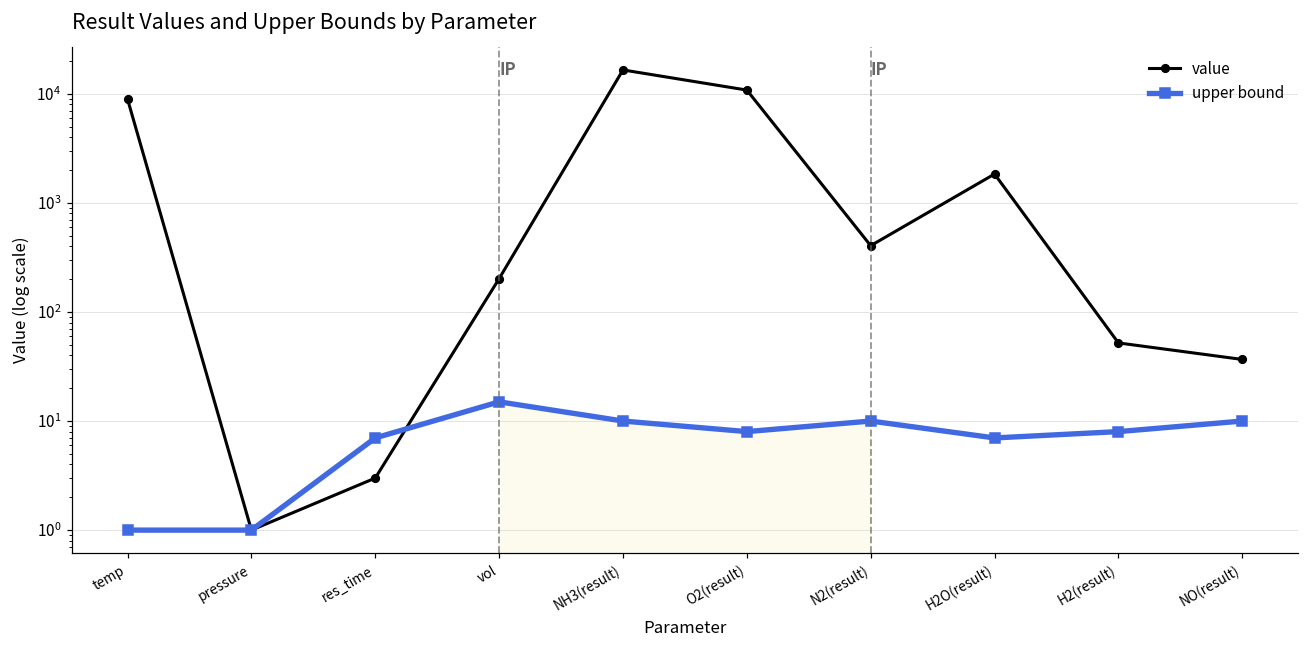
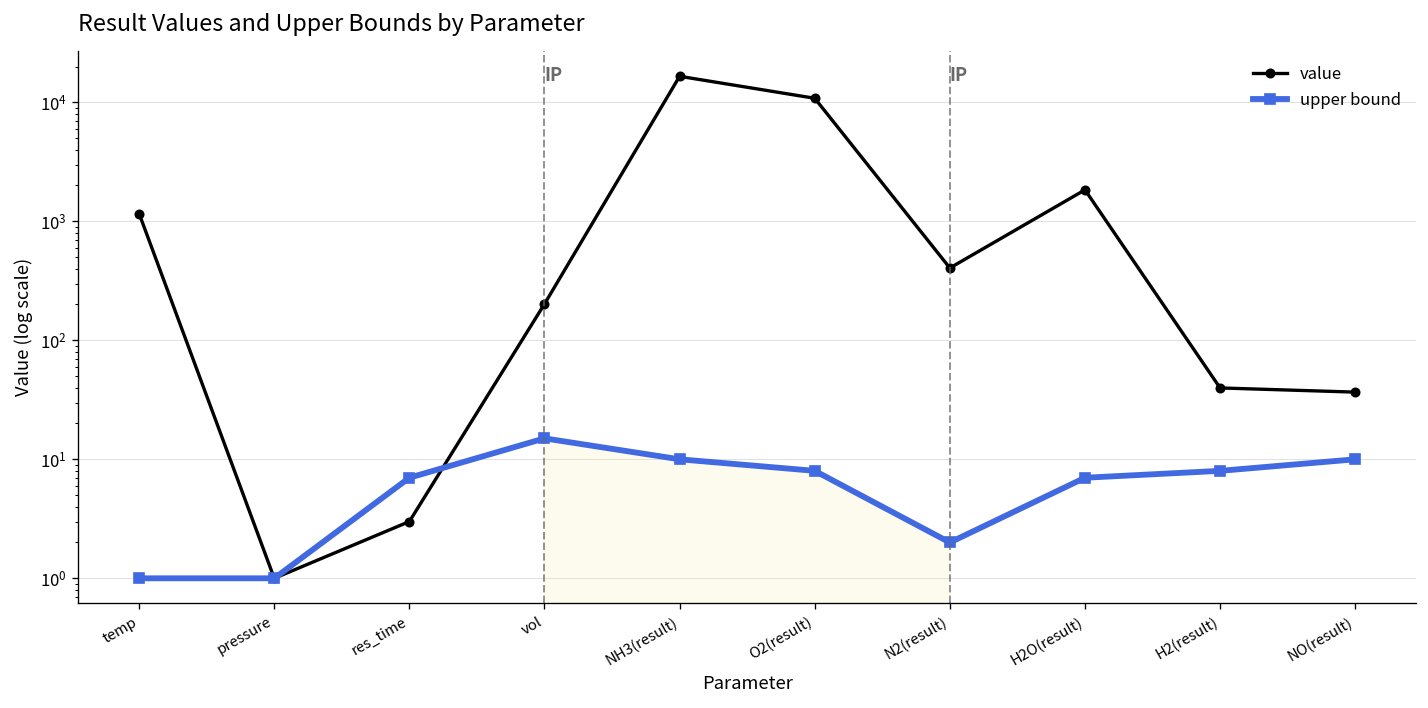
  {
    "value": {
-     "temp": 9000,
+     "temp": 1200,
      "res_time": 3,
      "vol": 200,
      "NH3(result)": 17000,
      "O2(result)": 11000,
      "N2(result)": 410,
      "H2O(result)": 1800,
-     "H2(result)": 50,
+     "H2(result)": 40,
      "NO(result)": 37
    },
    "upper bound": {
      "temp": 1,
      "res_time": 7,
-     "N2(result)": 10,
+     "N2(result)": 2,
      "H2O(result)": 7,
      "H2(result)": 8,
      "NO(result)": 10
    }
  }
